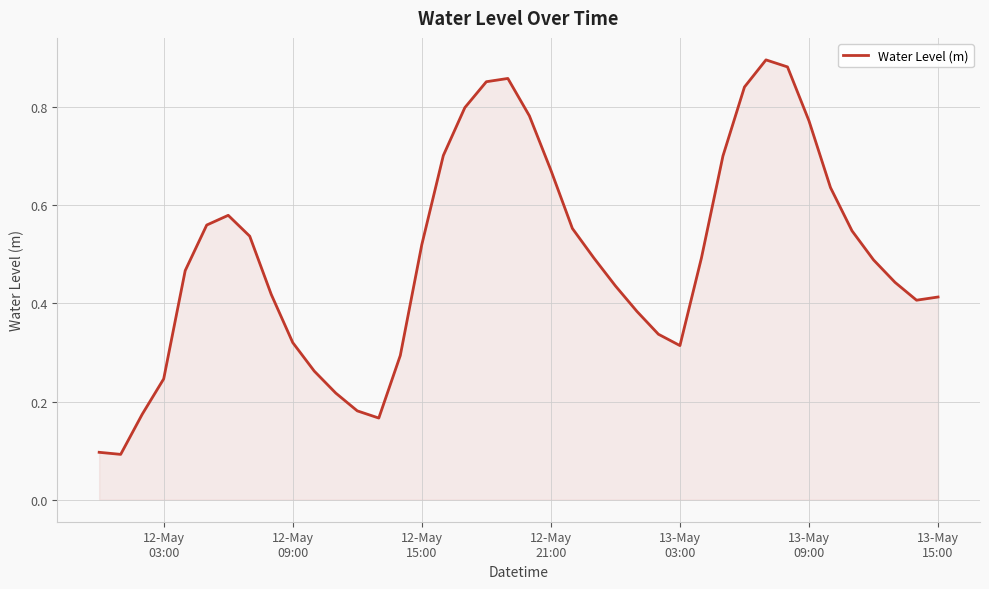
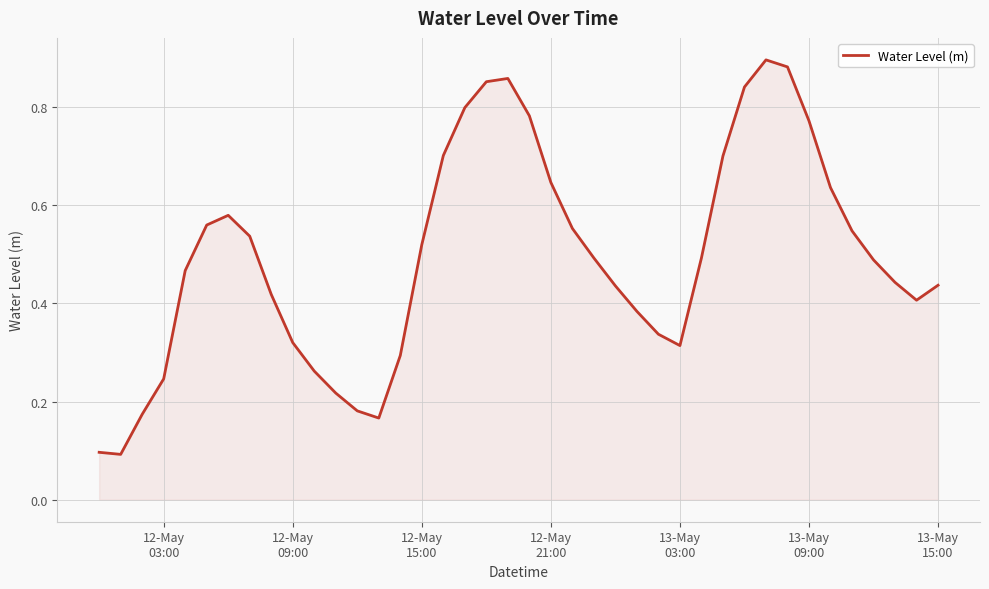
  {
    "12-May 03:00": 0.25,
    "12-May 09:00": 0.32,
    "12-May 15:00": 0.52,
-   "12-May 21:00": 0.67,
+   "12-May 21:00": 0.65,
    "13-May 03:00": 0.31,
    "13-May 09:00": 0.77,
-   "13-May 15:00": 0.41
+   "13-May 15:00": 0.44
  }
